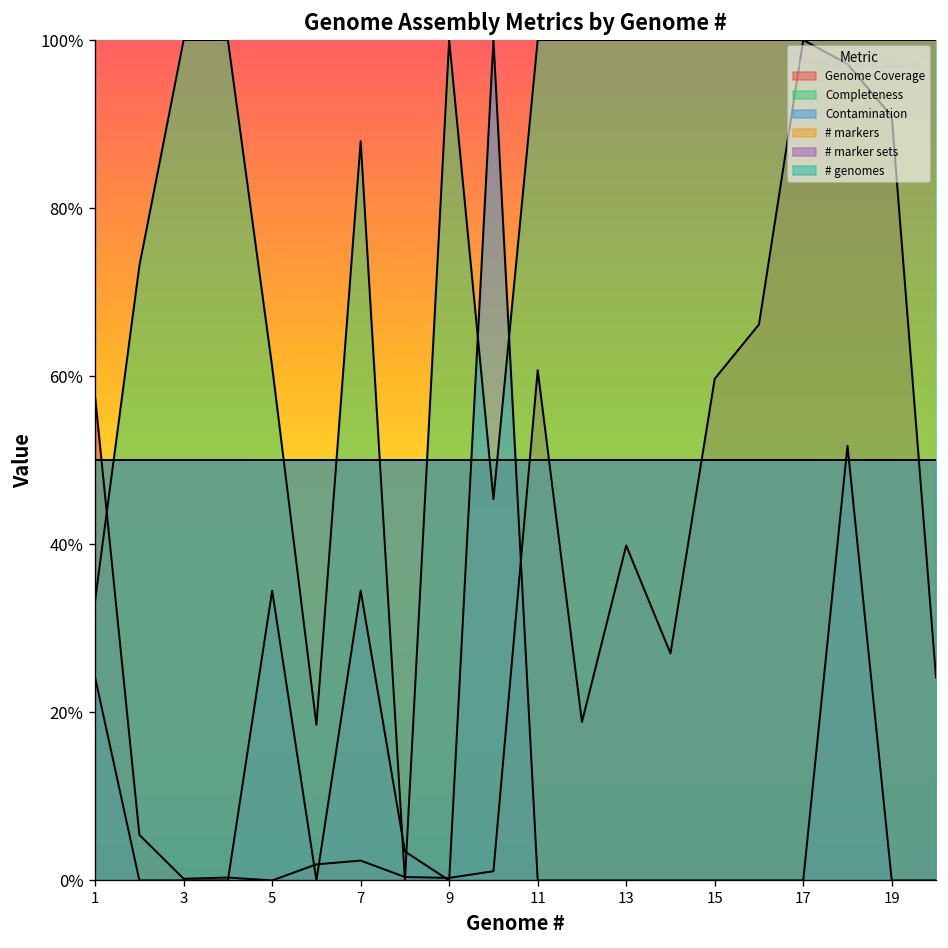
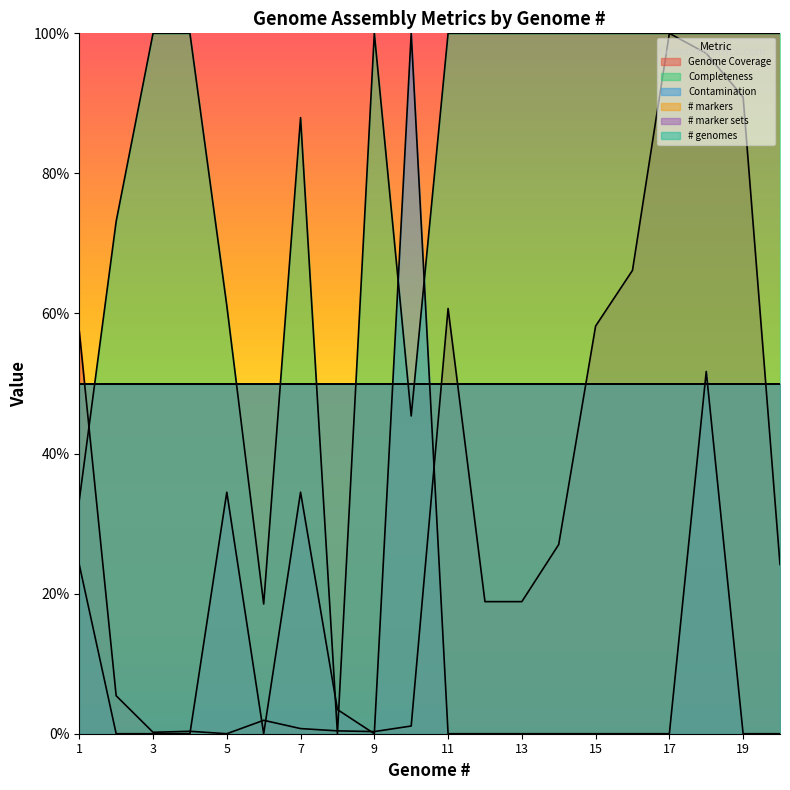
  {
    "Genome Coverage": {
      "1": "57%",
      "5": "0%",
-     "7": "2%",
+     "7": "1%",
      "11": "61%",
-     "13": "40%",
-     "15": "60%"
+     "13": "19%",
+     "15": "58%"
    }
  }
